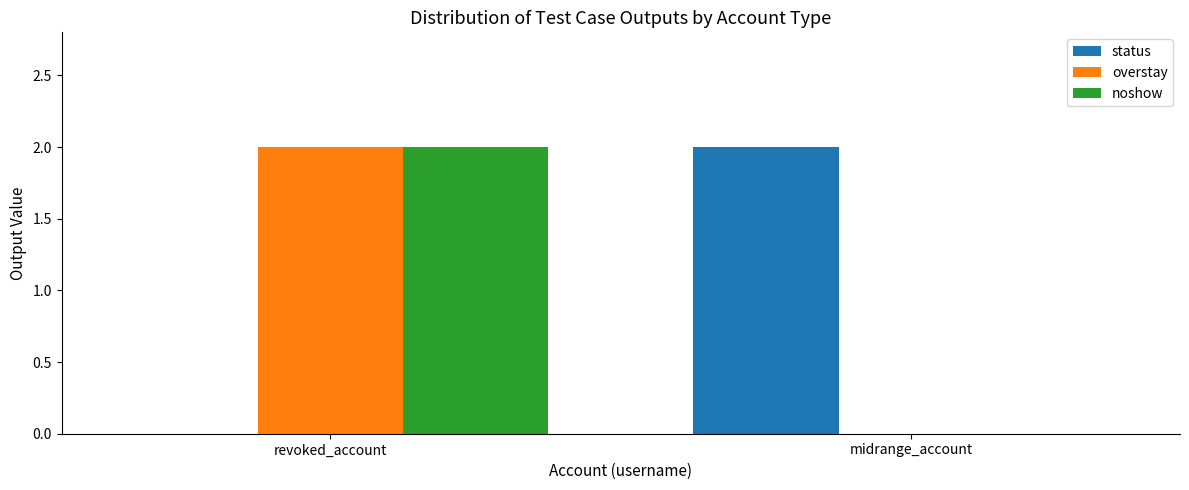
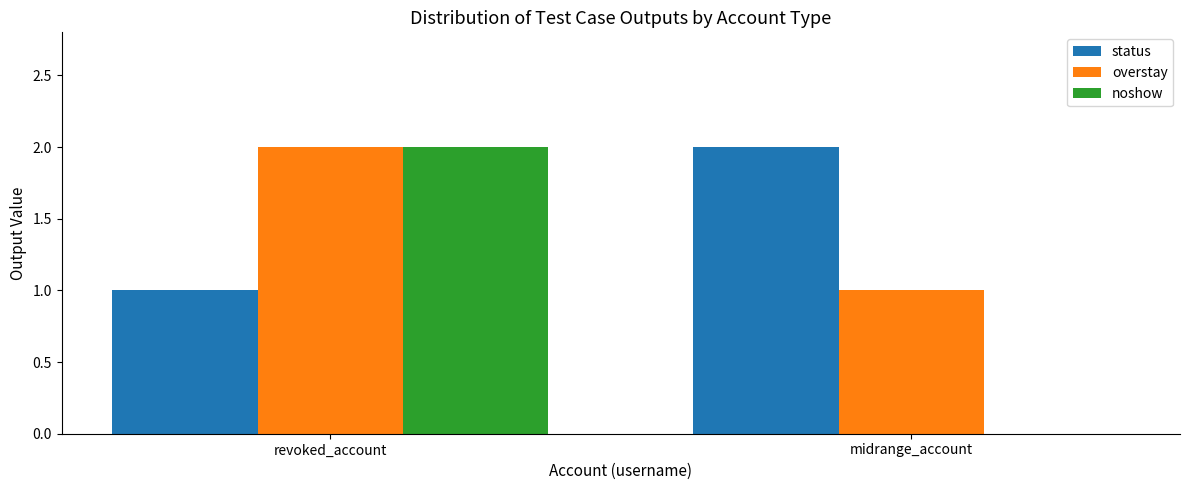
  {
    "status": {
-     "revoked_account": 0,
+     "revoked_account": 1,
      "midrange_account": 2
    },
    "overstay": {
      "revoked_account": 2,
-     "midrange_account": 0
+     "midrange_account": 1
    },
    "noshow": {
      "revoked_account": 2,
      "midrange_account": 0
    }
  }
